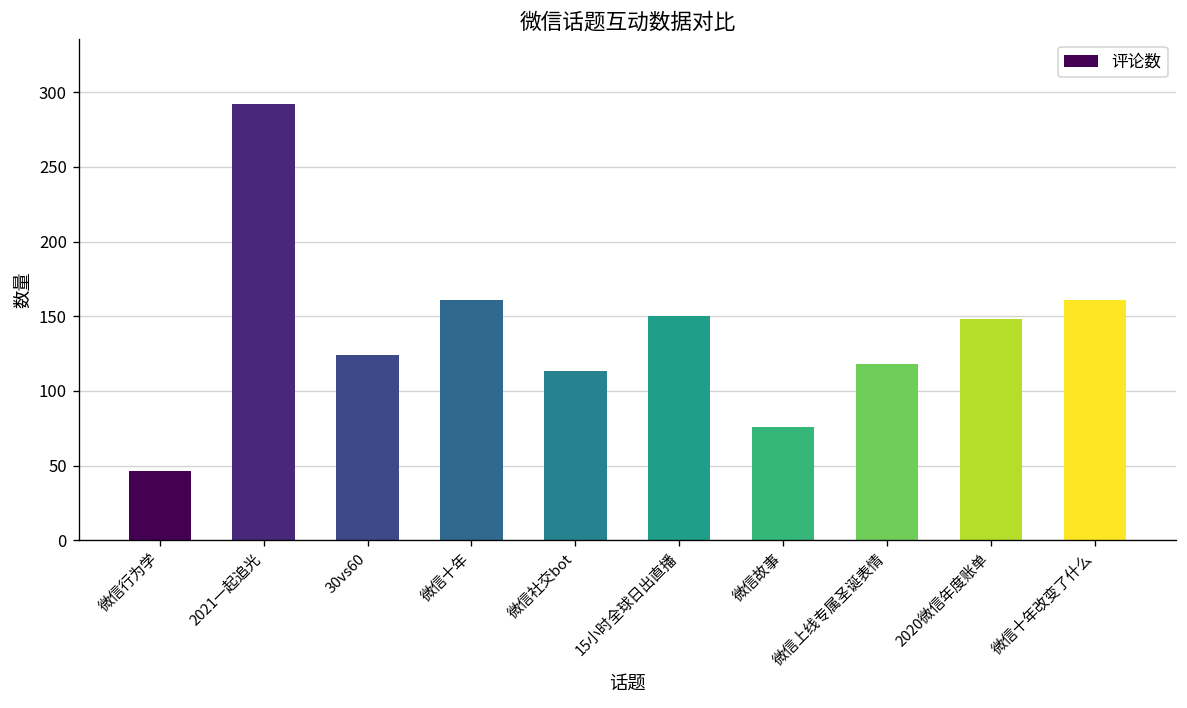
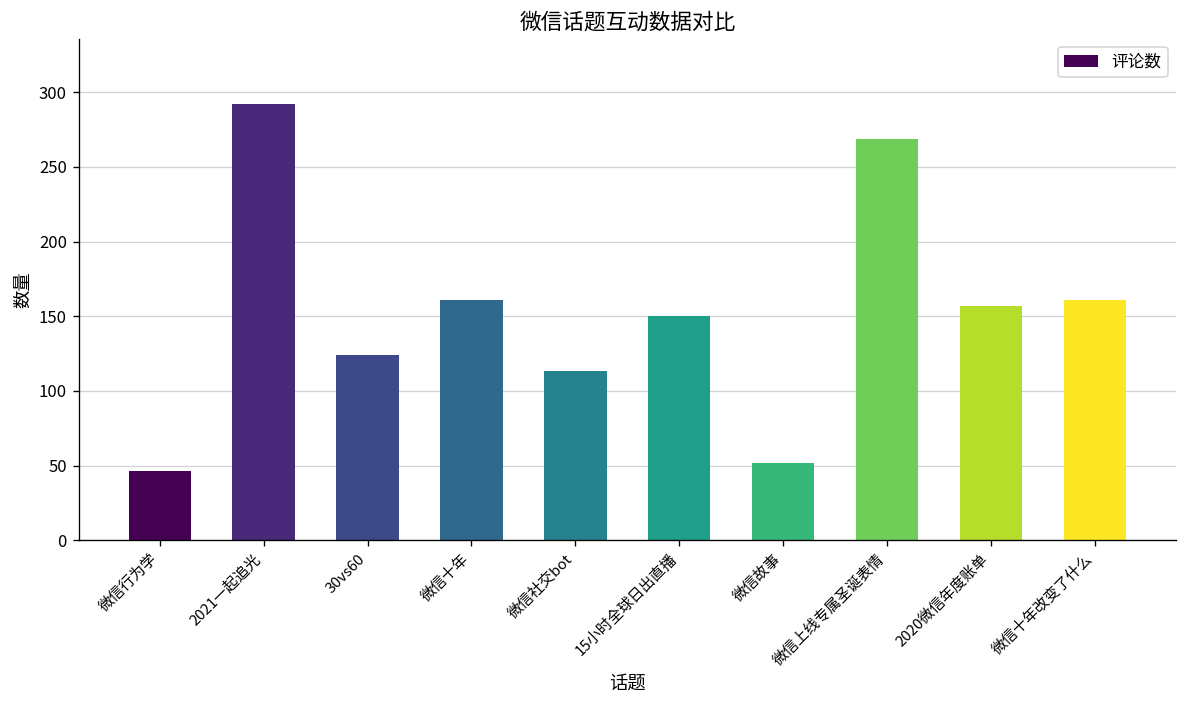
  {
    "微信行为学": 46,
    "2021一起追光": 292,
    "30vs60": 124,
    "微信十年": 161,
    "微信社交bot": 113,
    "15小时全球日出直播": 150,
-   "微信故事": 76,
-   "微信上线专属圣诞表情": 118,
-   "2020微信年度账单": 148,
+   "微信故事": 52,
+   "微信上线专属圣诞表情": 269,
+   "2020微信年度账单": 157,
    "微信十年改变了什么": 161
  }
